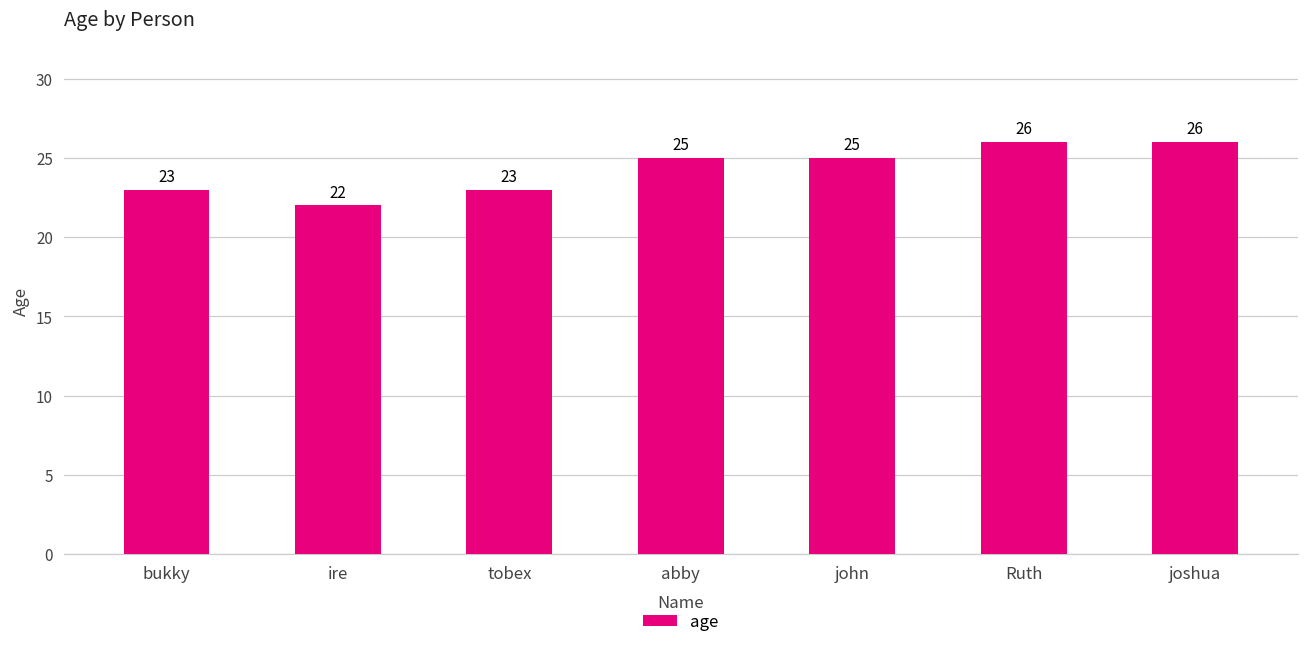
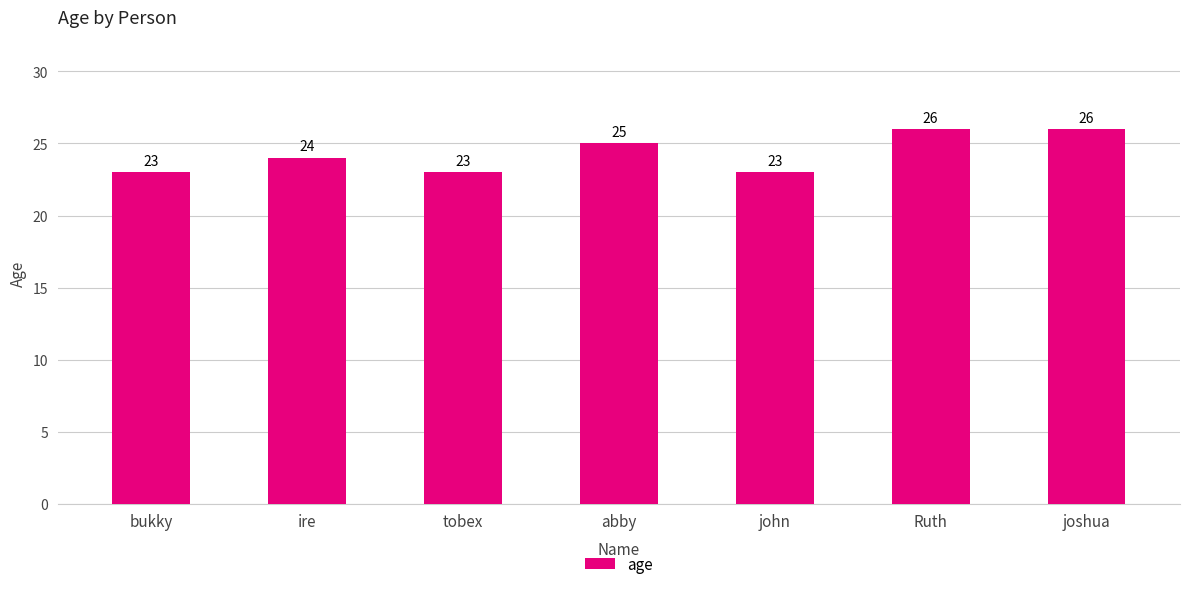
  {
    "bukky": 23,
-   "ire": 22,
+   "ire": 24,
    "tobex": 23,
    "abby": 25,
-   "john": 25,
+   "john": 23,
    "Ruth": 26,
    "joshua": 26
  }
